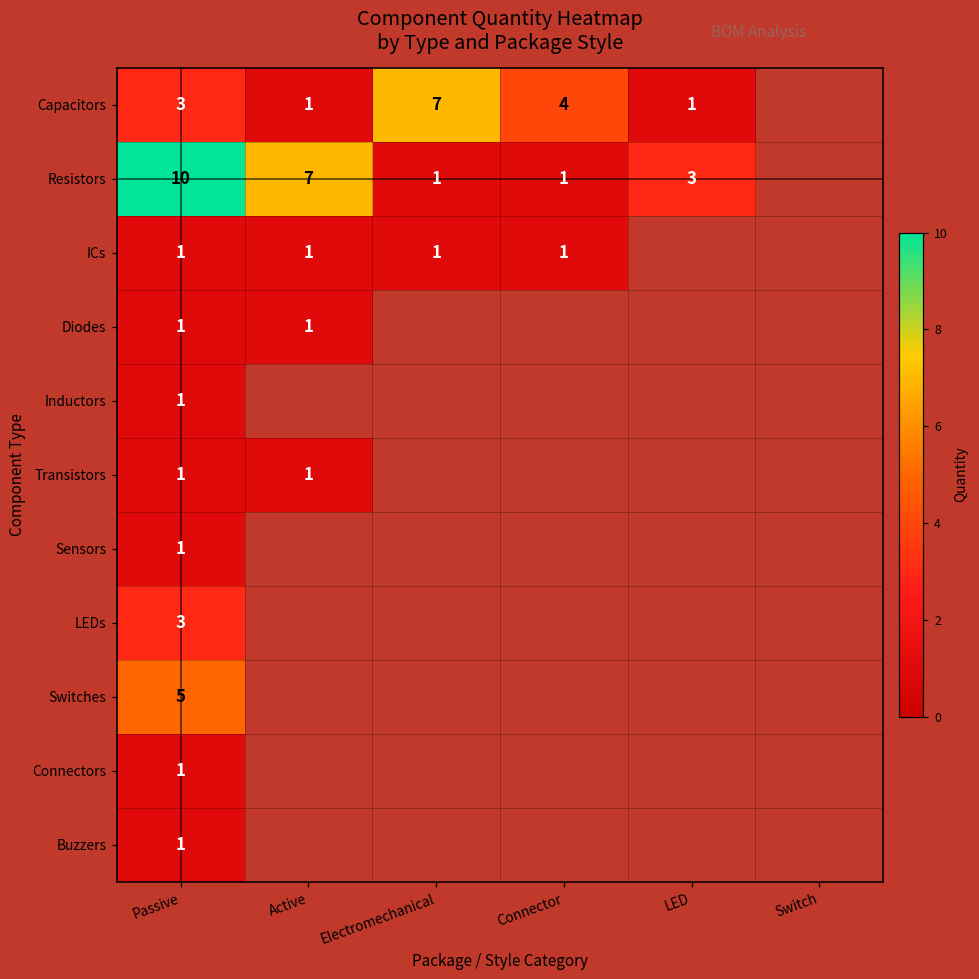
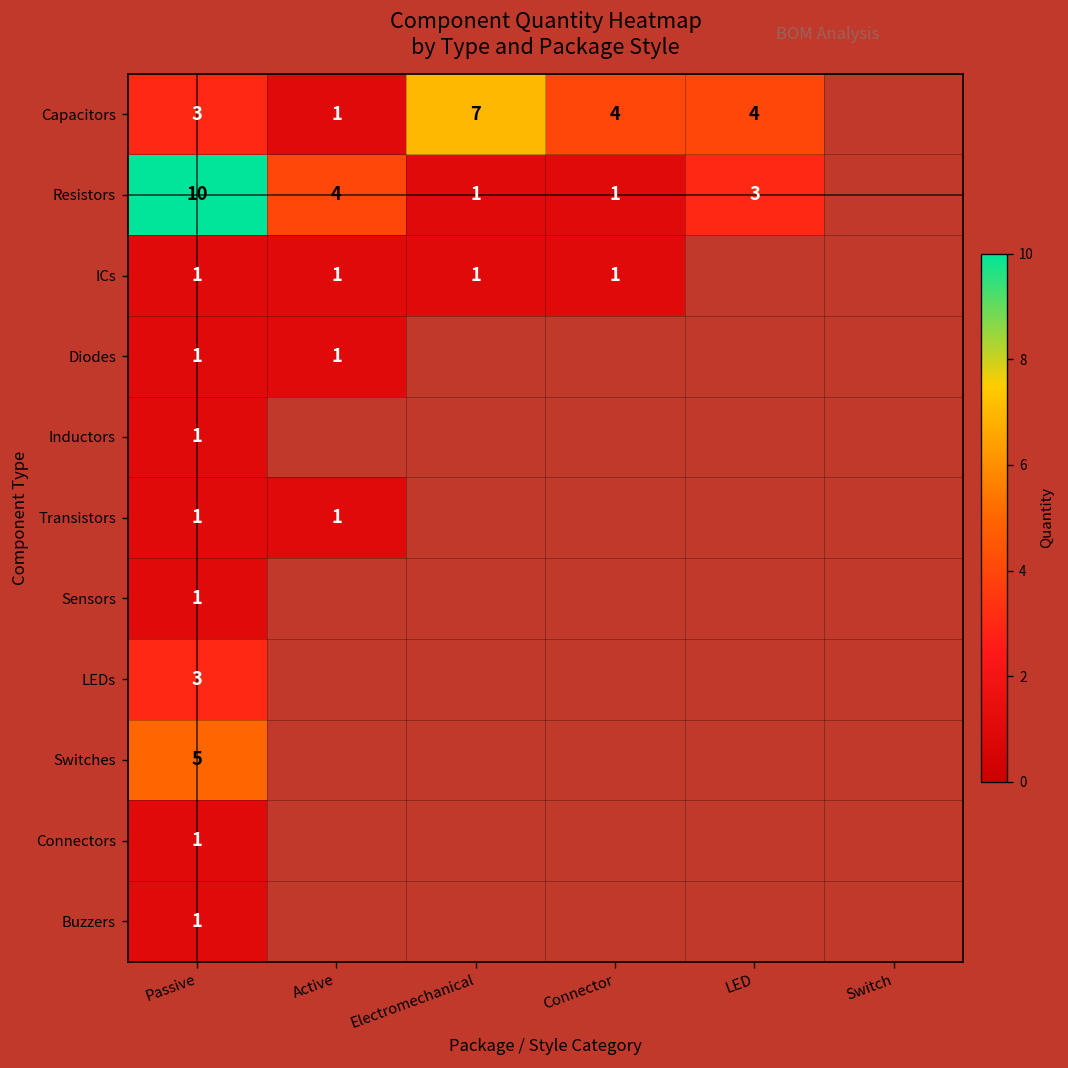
  {
    "Capacitors": {
      "Passive": 3,
      "Active": 1,
      "Electromechanical": 7,
      "Connector": 4,
-     "LED": 1
+     "LED": 4
    },
    "Resistors": {
      "Passive": 10,
-     "Active": 7,
+     "Active": 4,
      "Electromechanical": 1,
      "Connector": 1,
      "LED": 3
    },
    "ICs": {
      "Passive": 1,
      "Active": 1,
      "Electromechanical": 1,
      "Connector": 1
    },
    "Diodes": {
      "Passive": 1,
      "Active": 1
    },
    "Inductors": {
      "Passive": 1
    },
    "Transistors": {
      "Passive": 1,
      "Active": 1
    },
    "Sensors": {
      "Passive": 1
    },
    "LEDs": {
      "Passive": 3
    },
    "Switches": {
      "Passive": 5
    },
    "Connectors": {
      "Passive": 1
    },
    "Buzzers": {
      "Passive": 1
    }
  }
